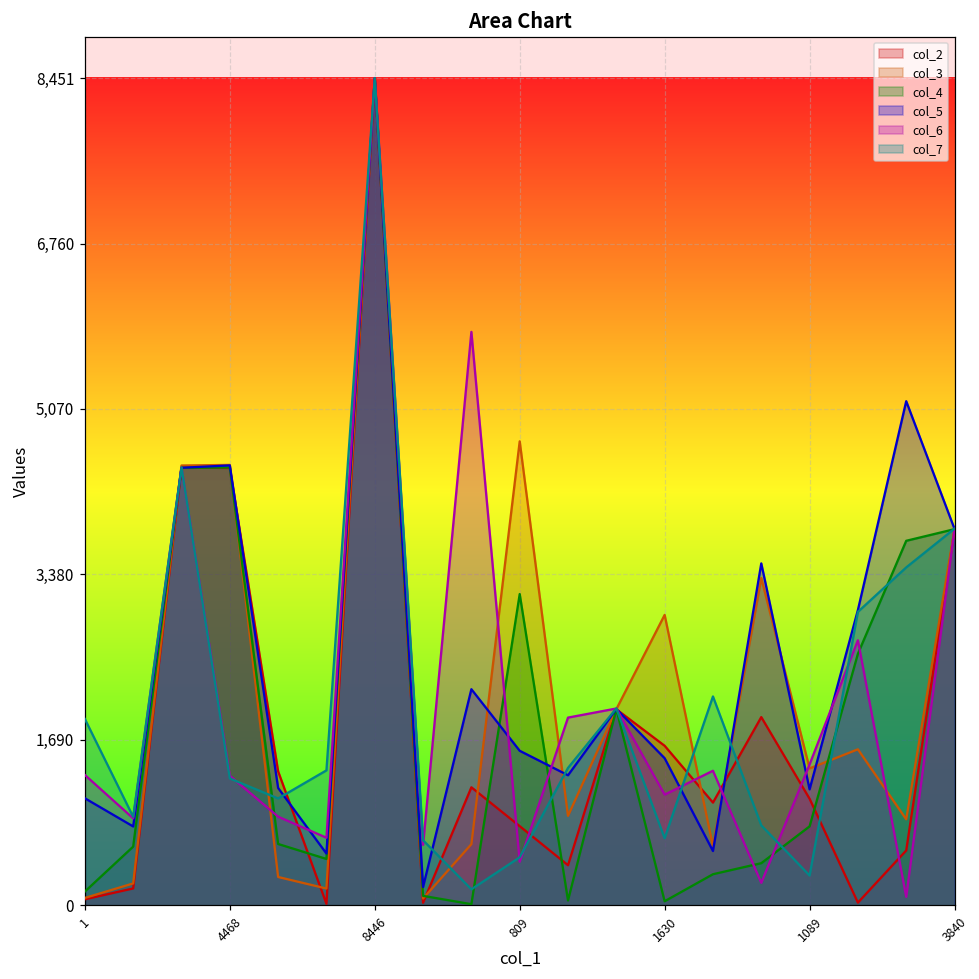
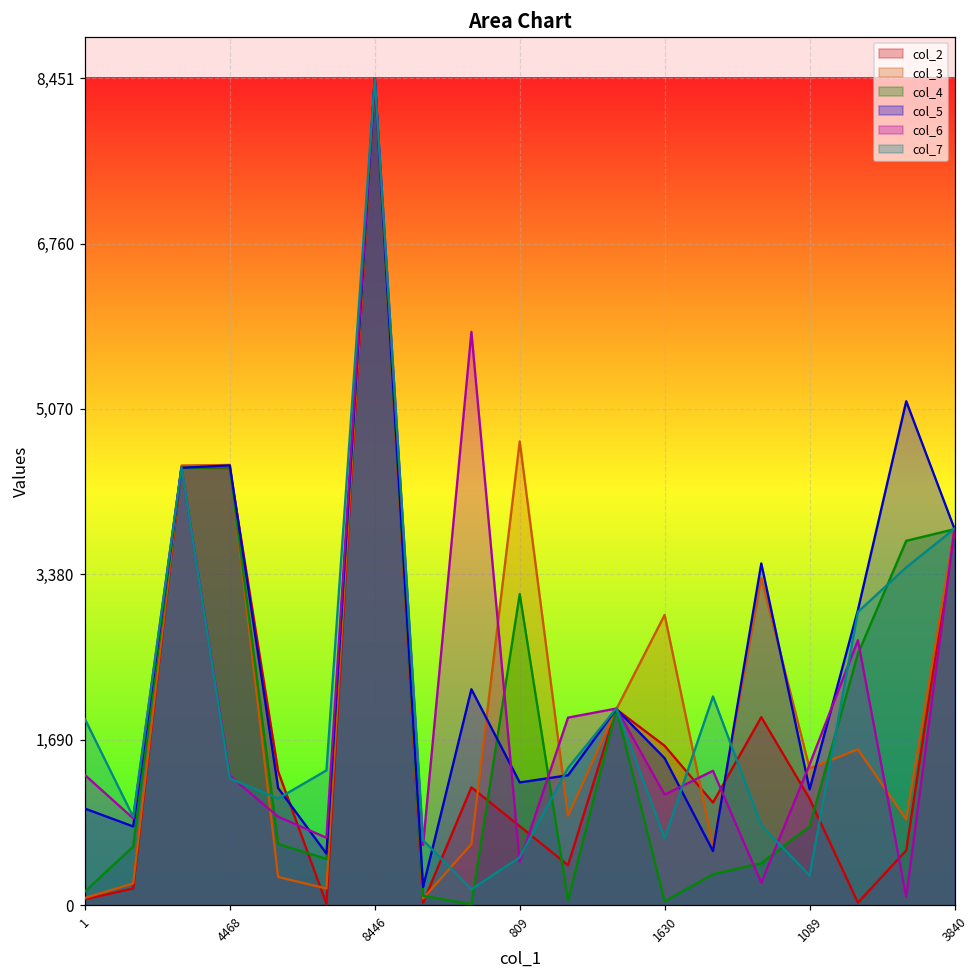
  {
    "col_4": {
      "1": "100",
      "809": "3,200",
      "1630": "0",
      "1089": "800"
    },
    "col_5": {
-     "1": "1,100",
-     "809": "1,600",
+     "1": "1,000",
+     "809": "1,300",
      "1630": "1,500",
      "1089": "1,200"
    },
    "col_6": {
      "1": "1,300",
      "809": "400",
      "1630": "1,100",
      "1089": "1,400"
    },
    "col_7": {
      "1": "1,900",
      "809": "500",
      "1630": "700",
      "1089": "300"
    }
  }
